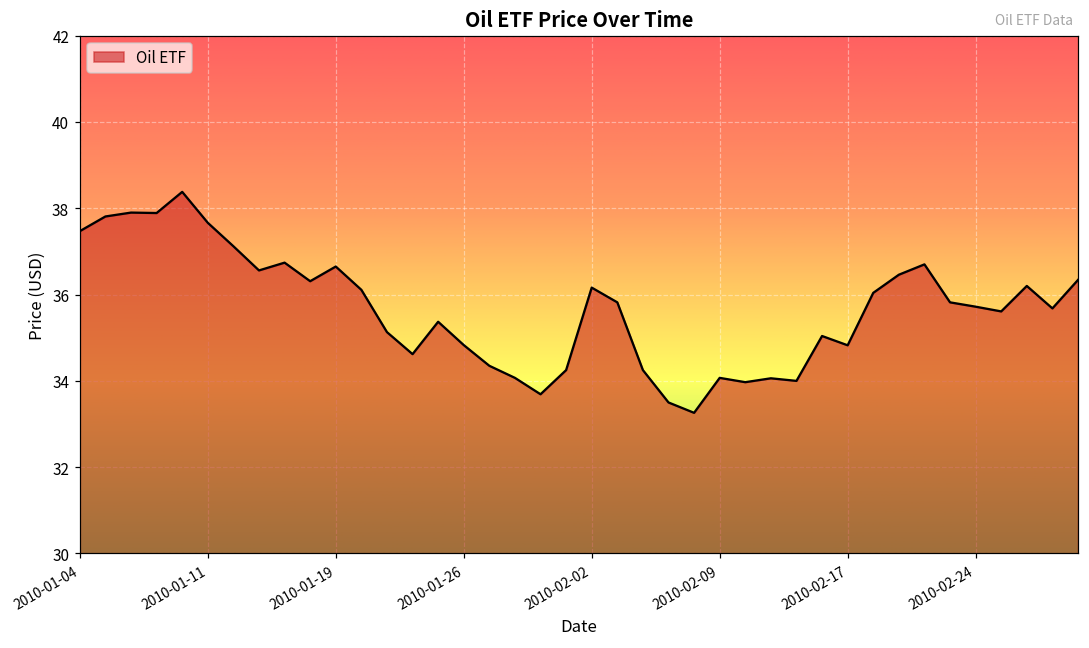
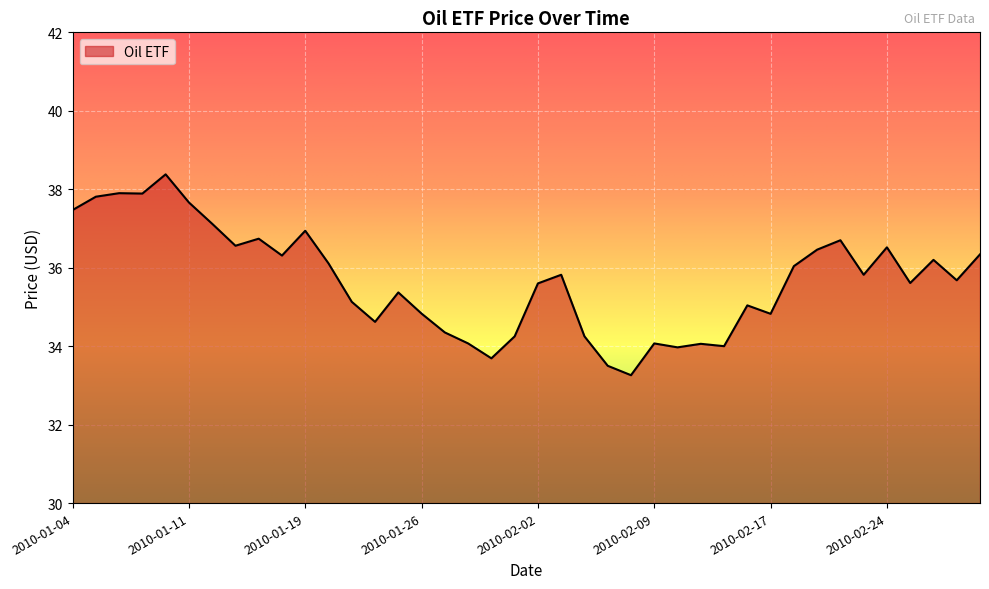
  {
    "2010-01-04": 37.5,
    "2010-01-11": 37.7,
-   "2010-01-19": 36.7,
+   "2010-01-19": 36.9,
    "2010-01-26": 34.8,
-   "2010-02-02": 36.2,
+   "2010-02-02": 35.6,
    "2010-02-09": 34.1,
    "2010-02-17": 34.8,
-   "2010-02-24": 35.7
+   "2010-02-24": 36.5
  }
